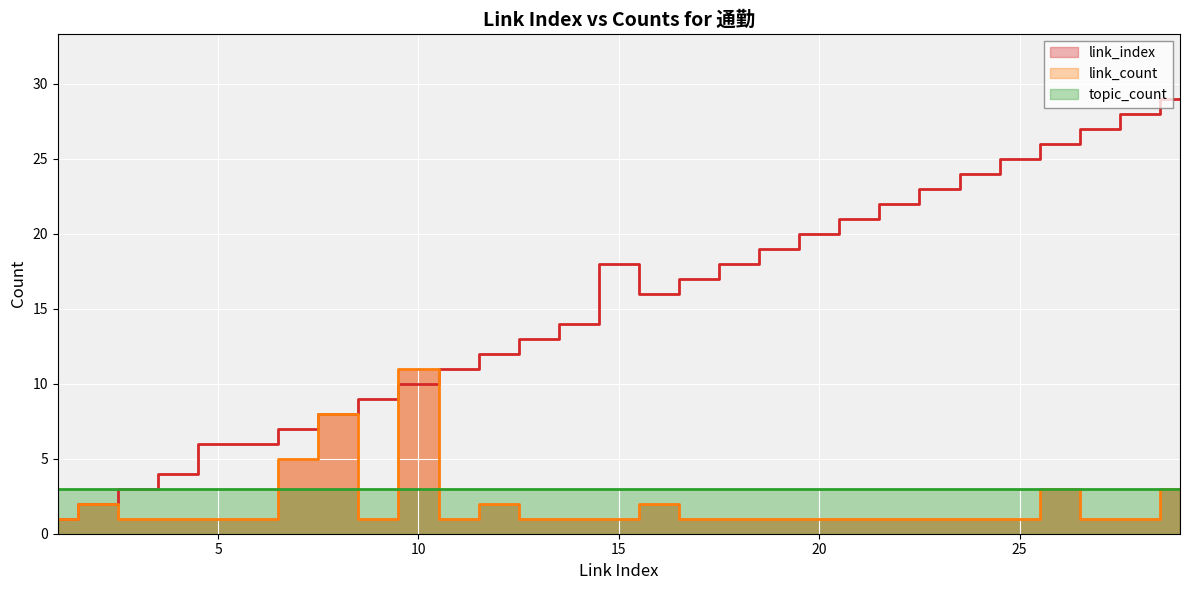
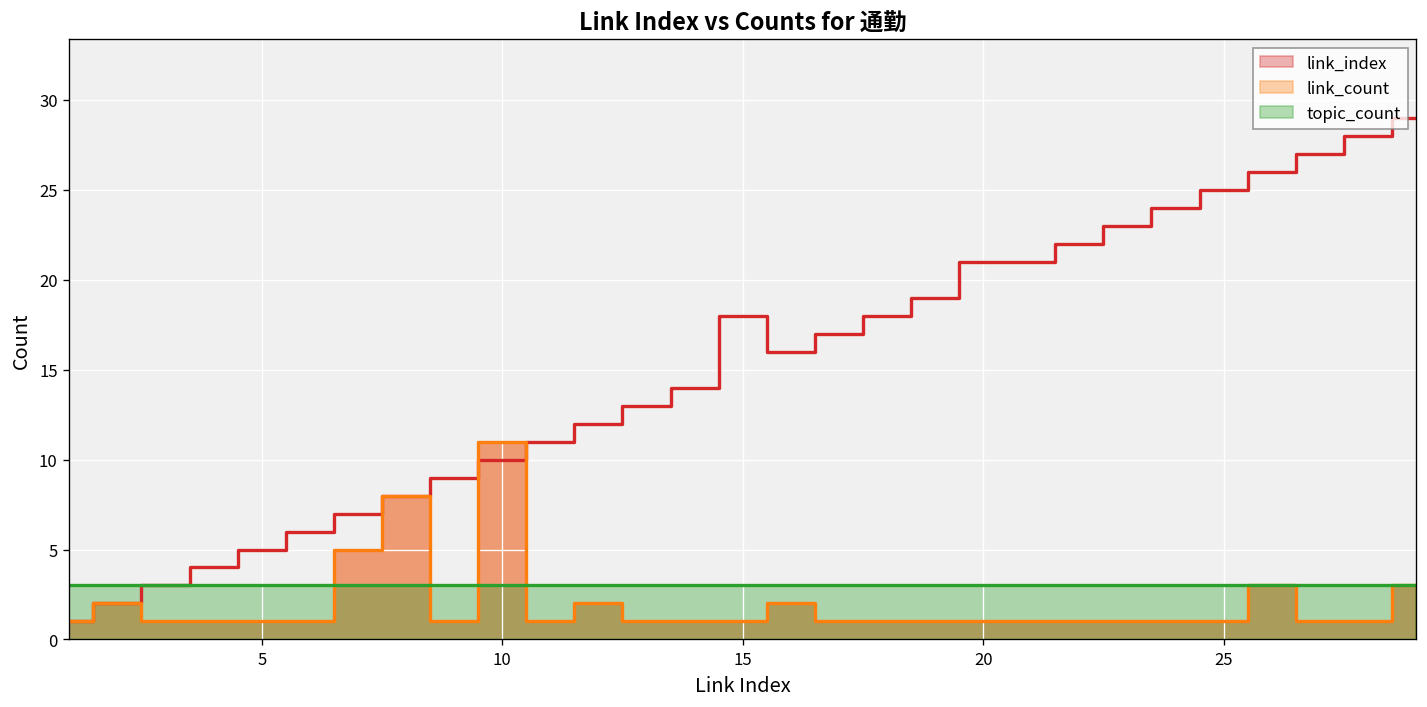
  {
    "link_index": {
-     "5": 6,
+     "5": 5,
      "10": 10,
      "15": 18,
-     "20": 20,
+     "20": 21,
      "25": 25
    }
  }
